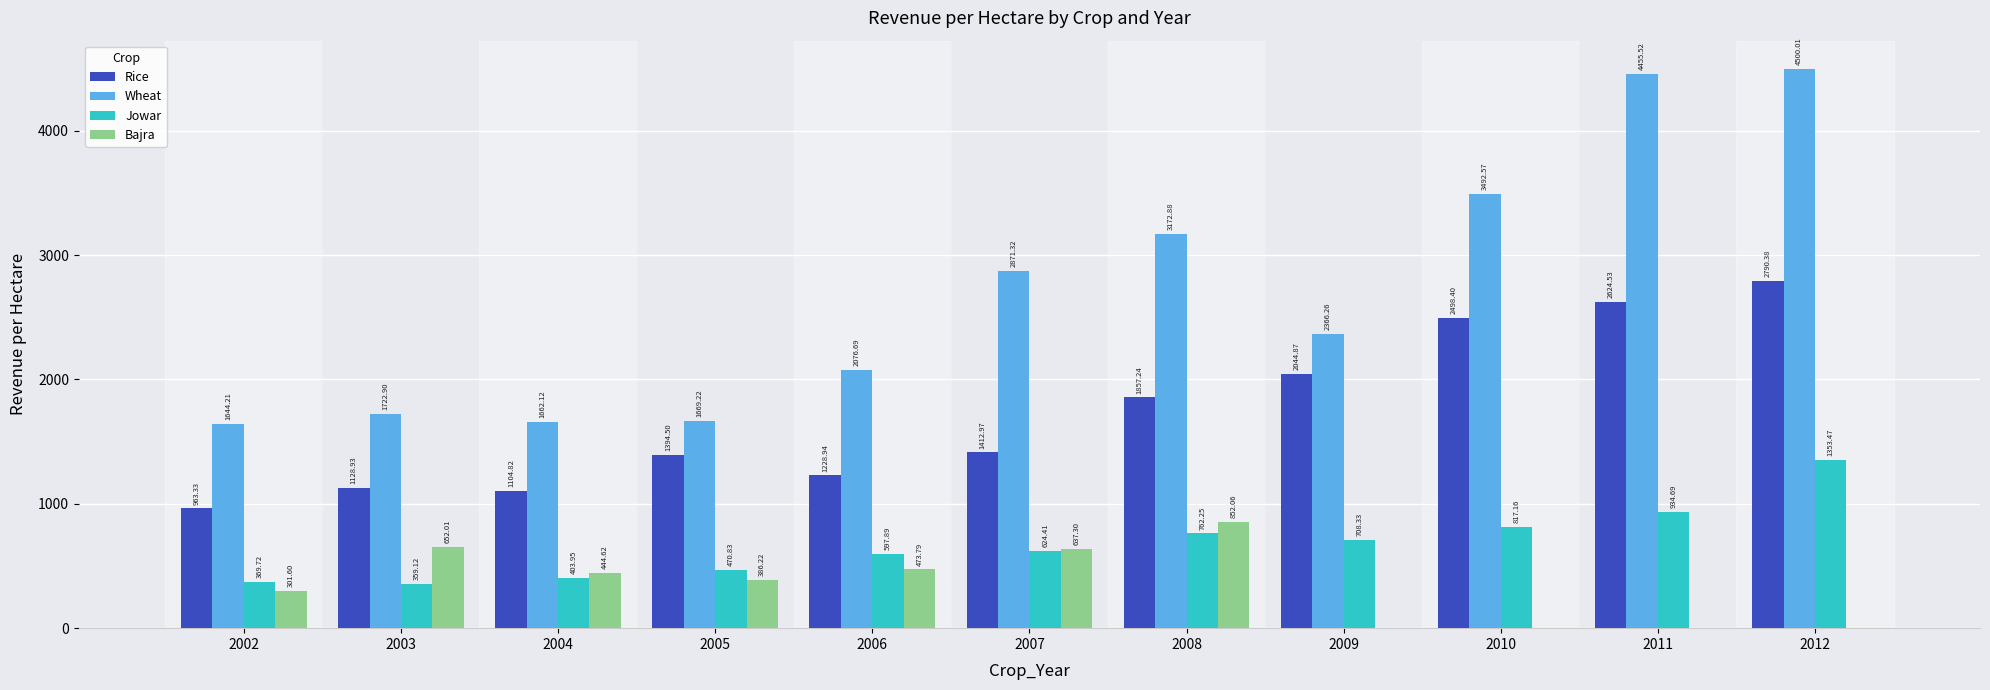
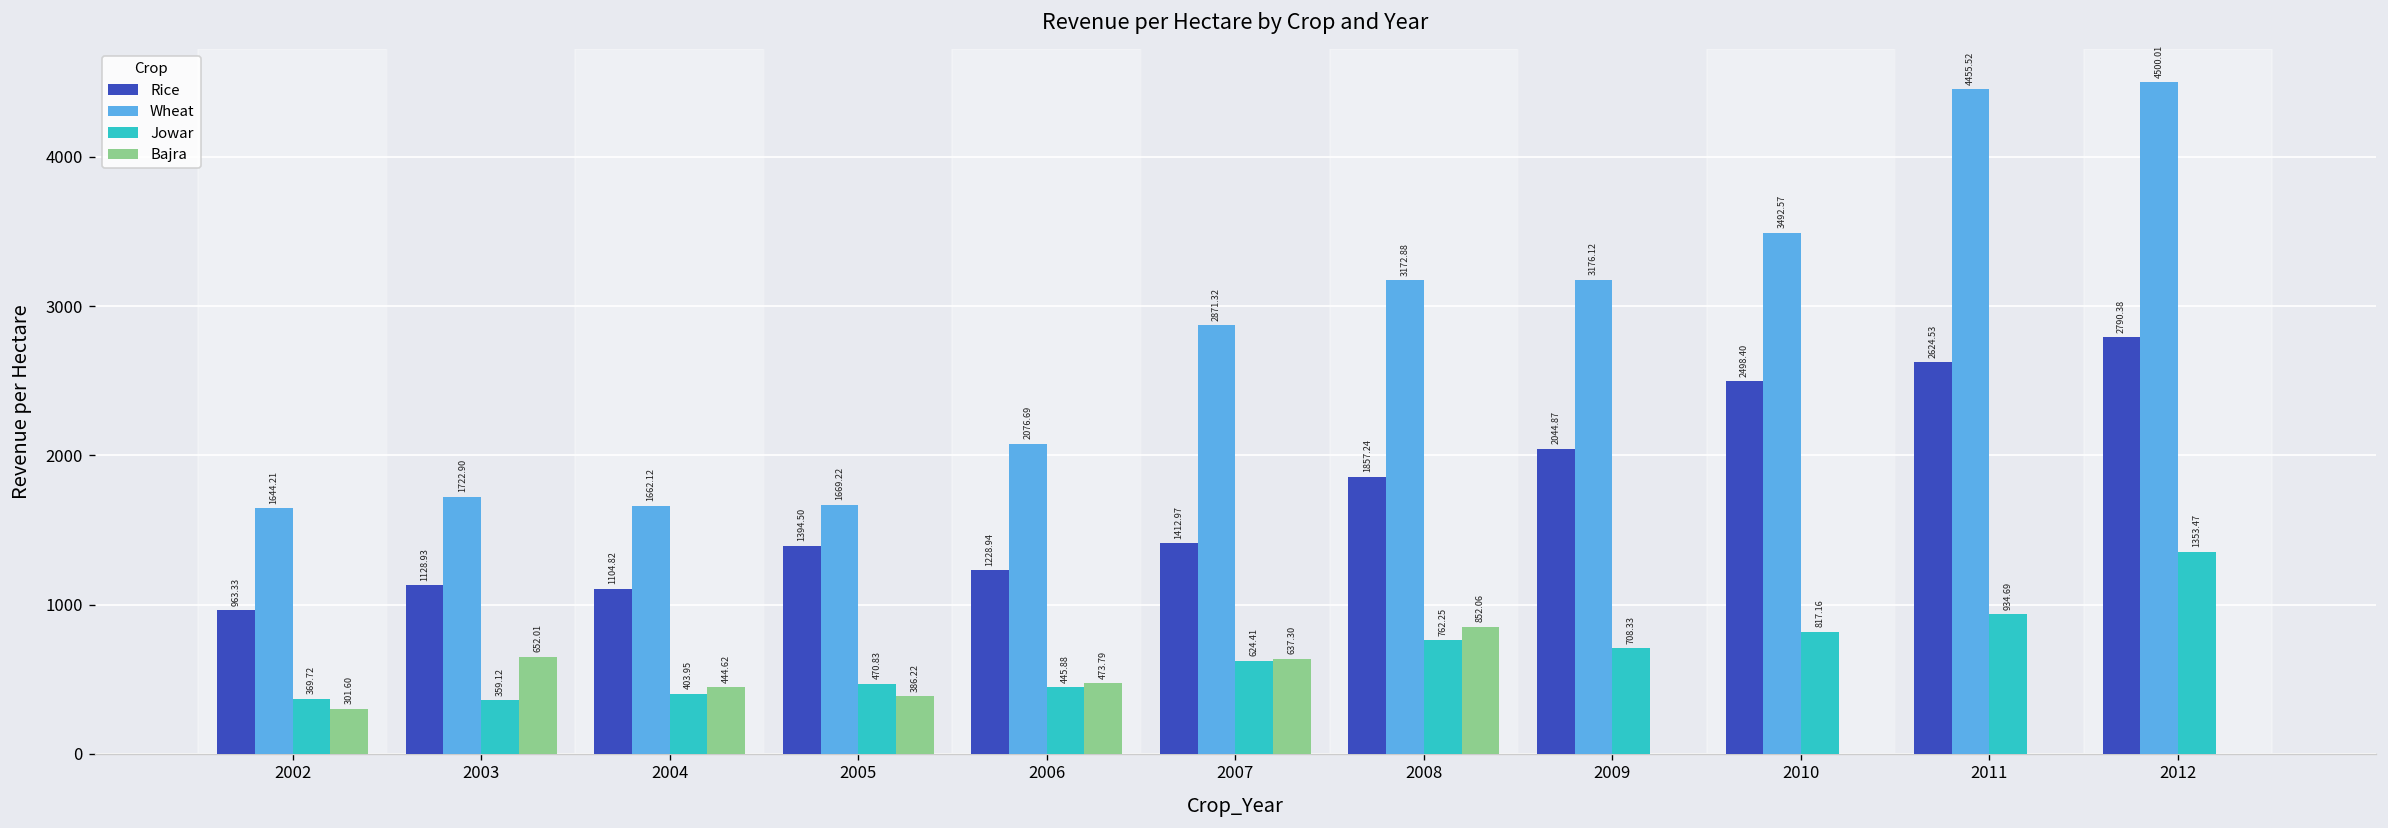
  {
    "Rice": {
      "2002": 963.33,
      "2003": 1128.93,
      "2004": 1104.82,
      "2005": 1394.50,
      "2006": 1228.94,
      "2007": 1412.97,
      "2008": 1857.24,
      "2009": 2044.87,
      "2010": 2498.40,
      "2011": 2624.53,
      "2012": 2790.38
    },
    "Wheat": {
      "2002": 1644.21,
      "2003": 1722.90,
      "2004": 1662.12,
      "2005": 1669.22,
      "2006": 2076.69,
      "2007": 2871.32,
      "2008": 3172.88,
-     "2009": 2366.26,
+     "2009": 3176.12,
      "2010": 3492.57,
      "2011": 4455.52,
      "2012": 4500.01
    },
    "Jowar": {
      "2002": 369.72,
      "2003": 359.12,
      "2004": 403.95,
      "2005": 470.83,
-     "2006": 597.89,
+     "2006": 445.88,
      "2007": 624.41,
      "2008": 762.25,
      "2009": 708.33,
      "2010": 817.16,
      "2011": 934.69,
      "2012": 1353.47
    },
    "Bajra": {
      "2002": 301.60,
      "2003": 652.01,
      "2004": 444.62,
      "2005": 386.22,
      "2006": 473.79,
      "2007": 637.30,
      "2008": 852.06
    }
  }
